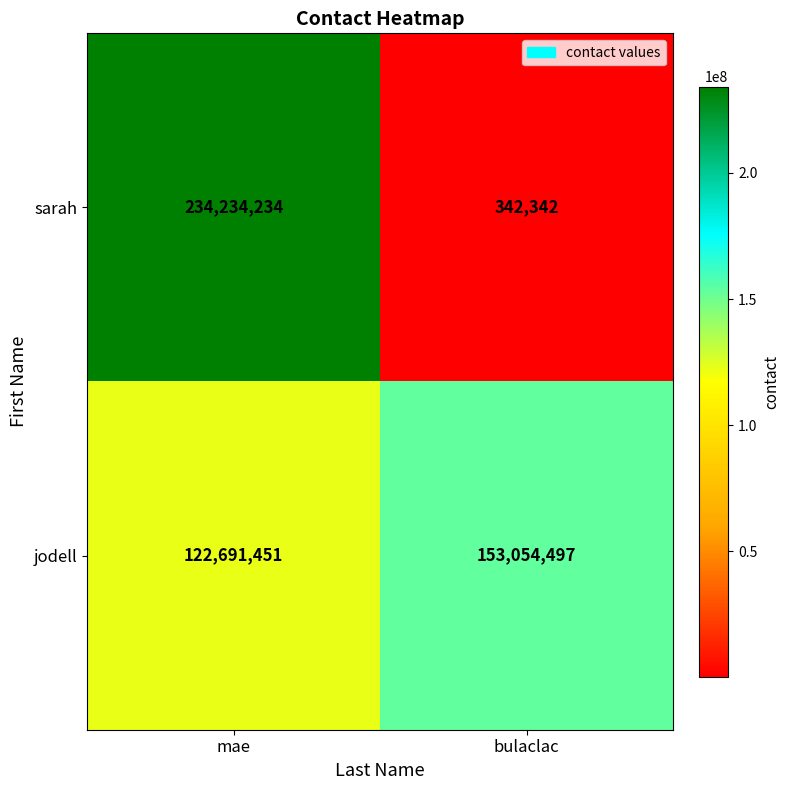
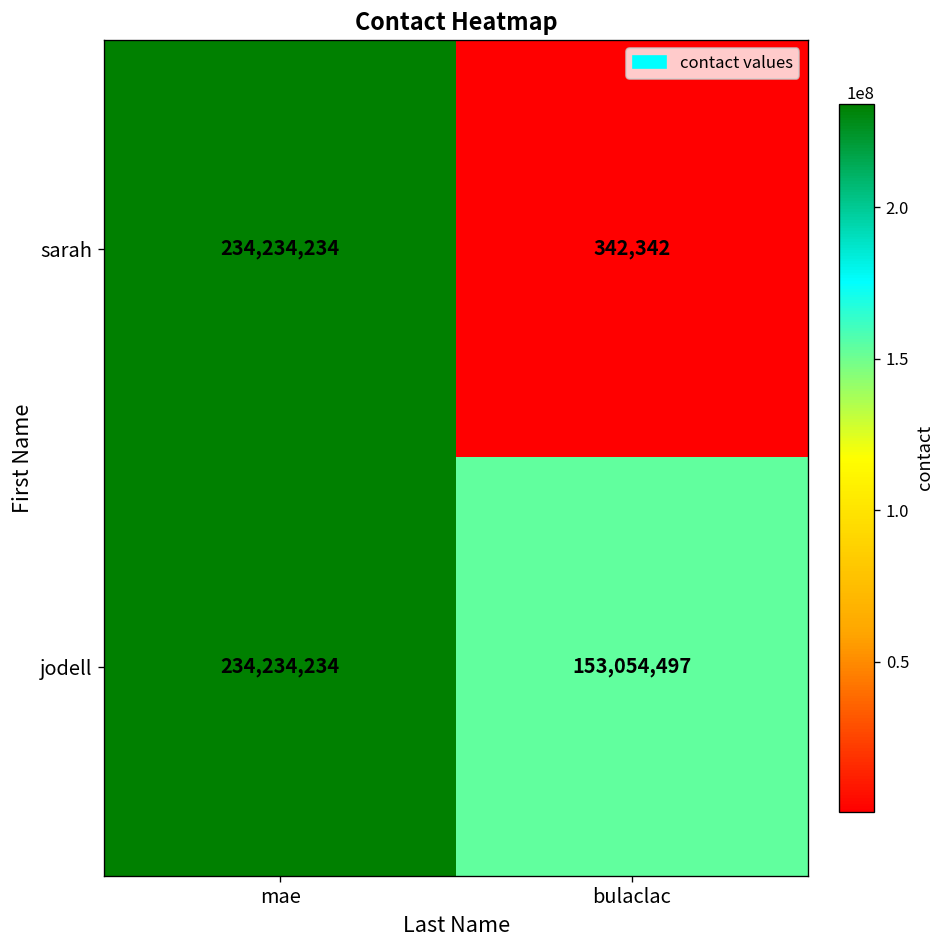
  {
    "sarah": {
      "mae": "234,234,234",
      "bulaclac": "342,342"
    },
    "jodell": {
-     "mae": "122,691,451",
+     "mae": "234,234,234",
      "bulaclac": "153,054,497"
    }
  }
